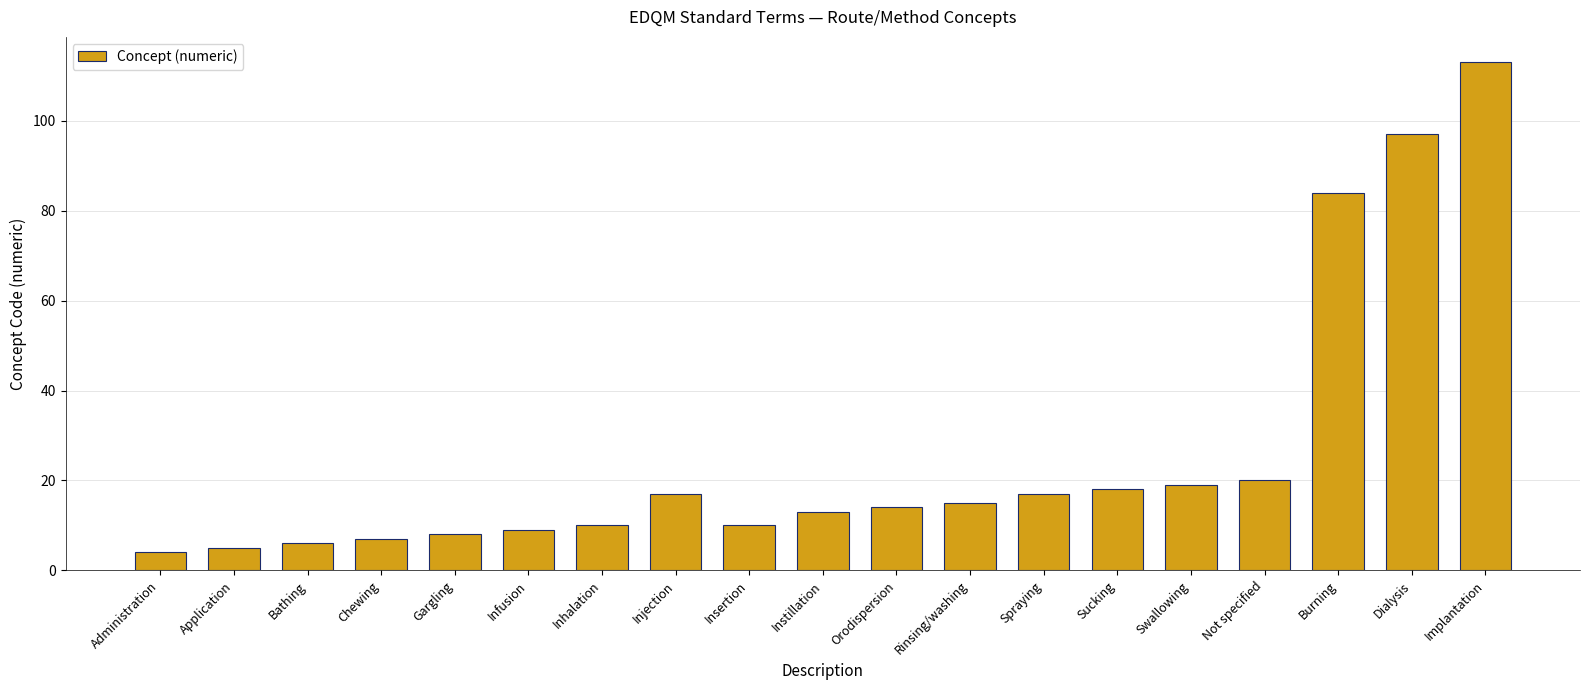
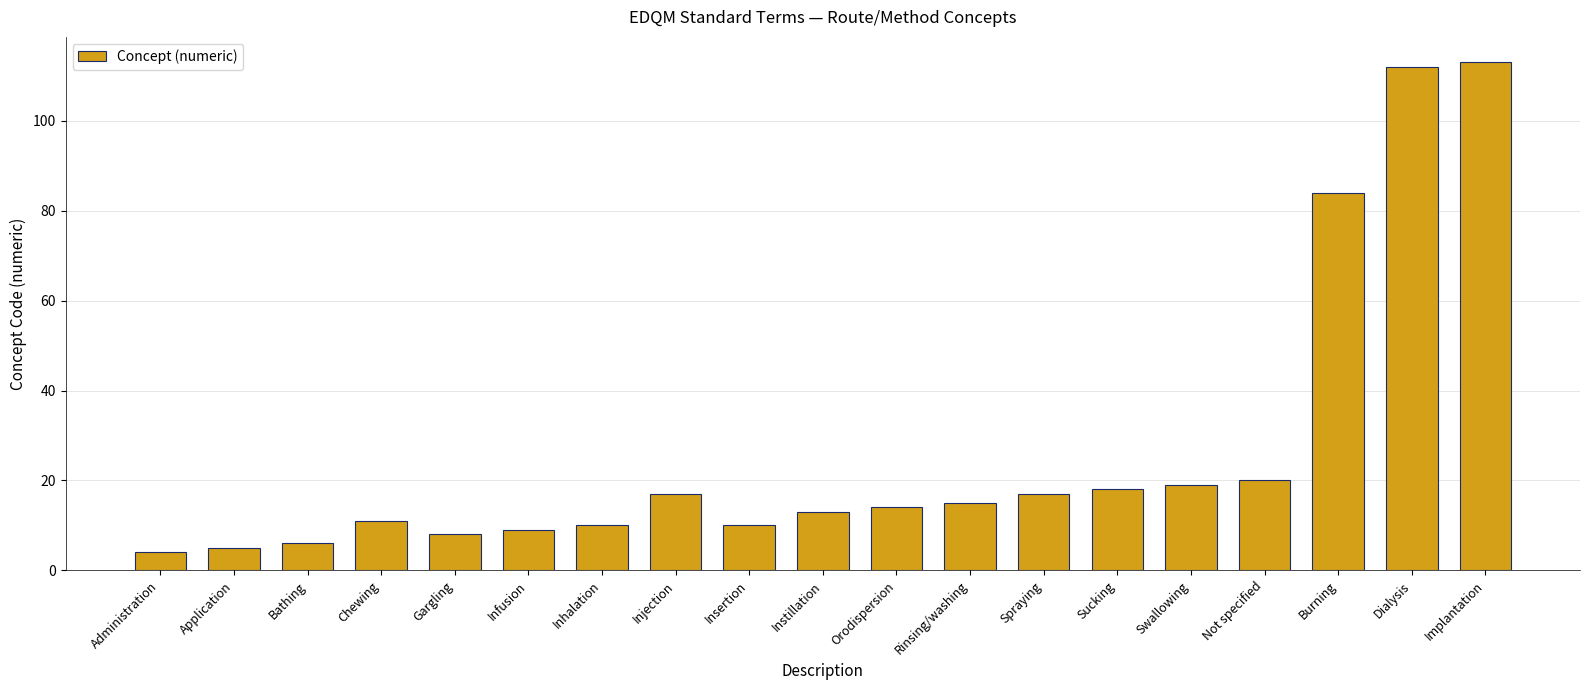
  {
    "Administration": 4,
    "Application": 5,
    "Bathing": 6,
-   "Chewing": 7,
+   "Chewing": 11,
    "Gargling": 8,
    "Infusion": 9,
    "Inhalation": 10,
    "Injection": 17,
    "Insertion": 10,
    "Instillation": 13,
    "Orodispersion": 14,
    "Rinsing/washing": 15,
    "Spraying": 17,
    "Sucking": 18,
    "Swallowing": 19,
    "Not specified": 20,
    "Burning": 84,
-   "Dialysis": 97,
+   "Dialysis": 112,
    "Implantation": 113
  }
